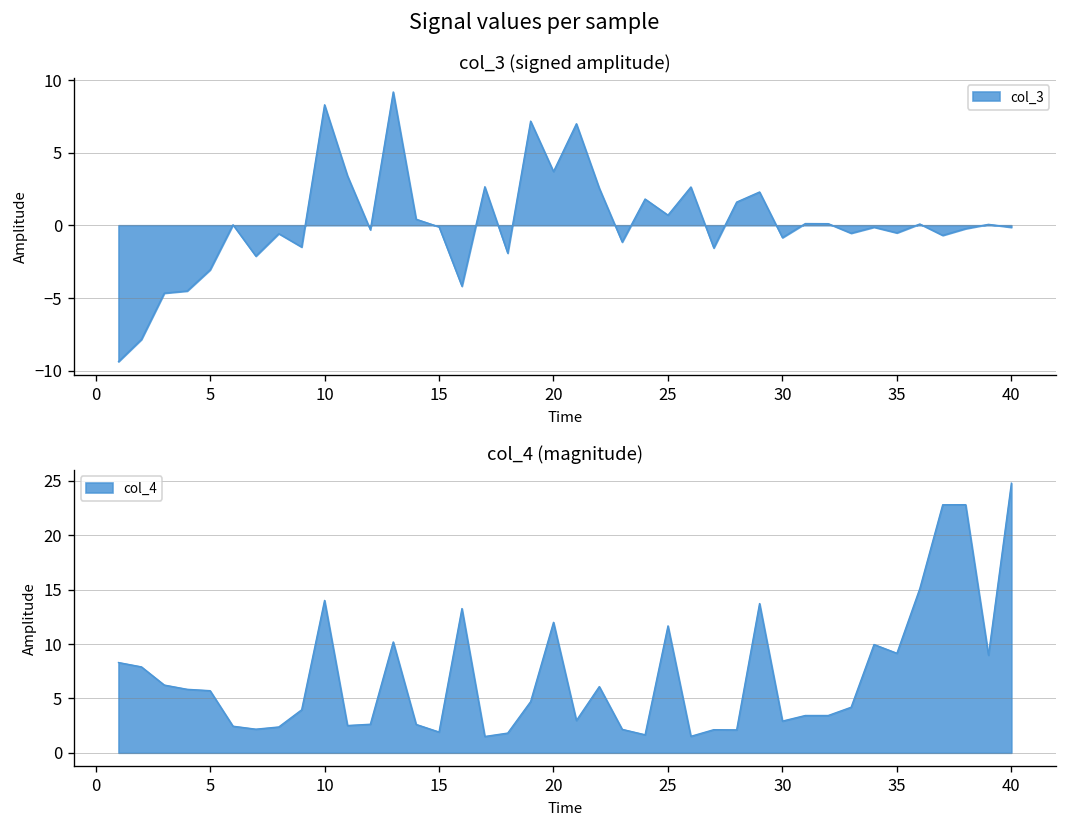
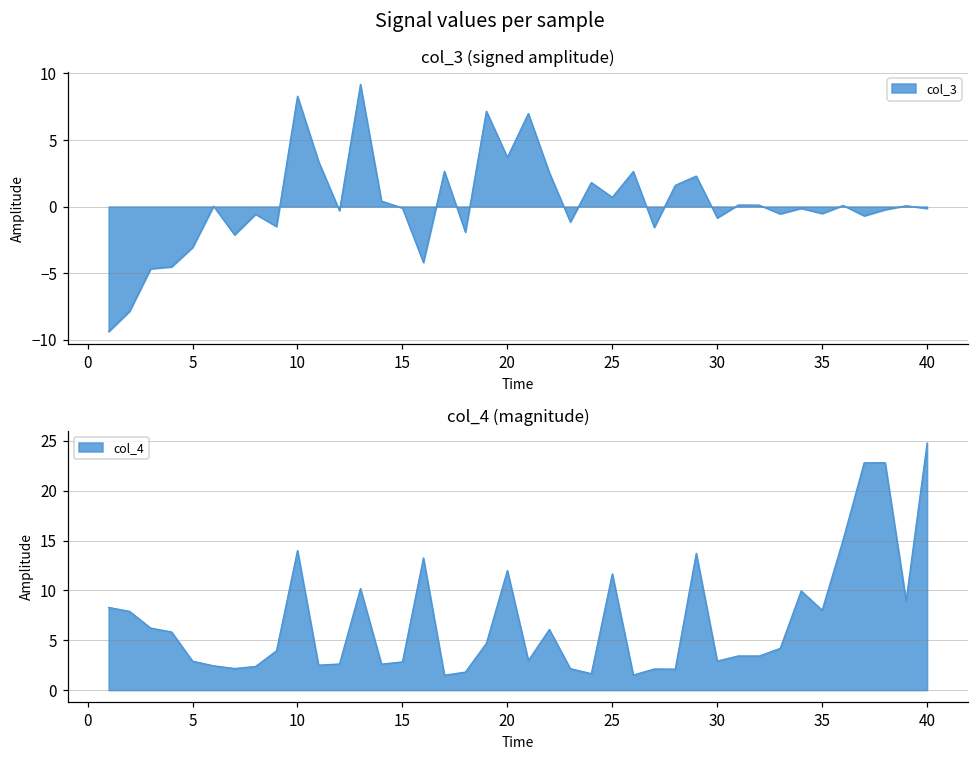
  {
    "col_4 (magnitude)": {
-     "5": 6,
+     "5": 3,
      "10": 14,
-     "15": 2,
+     "15": 3,
      "20": 12,
      "25": 12,
      "30": 3,
-     "35": 9,
+     "35": 8,
      "40": 25
    }
  }
